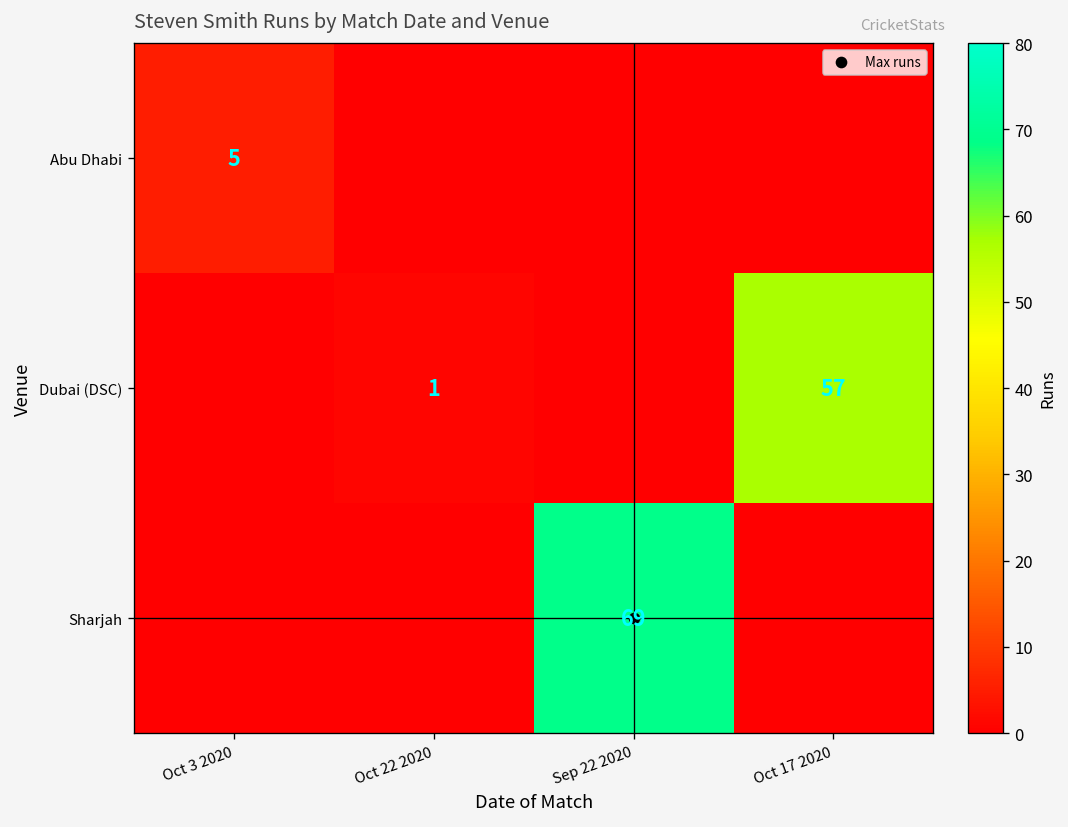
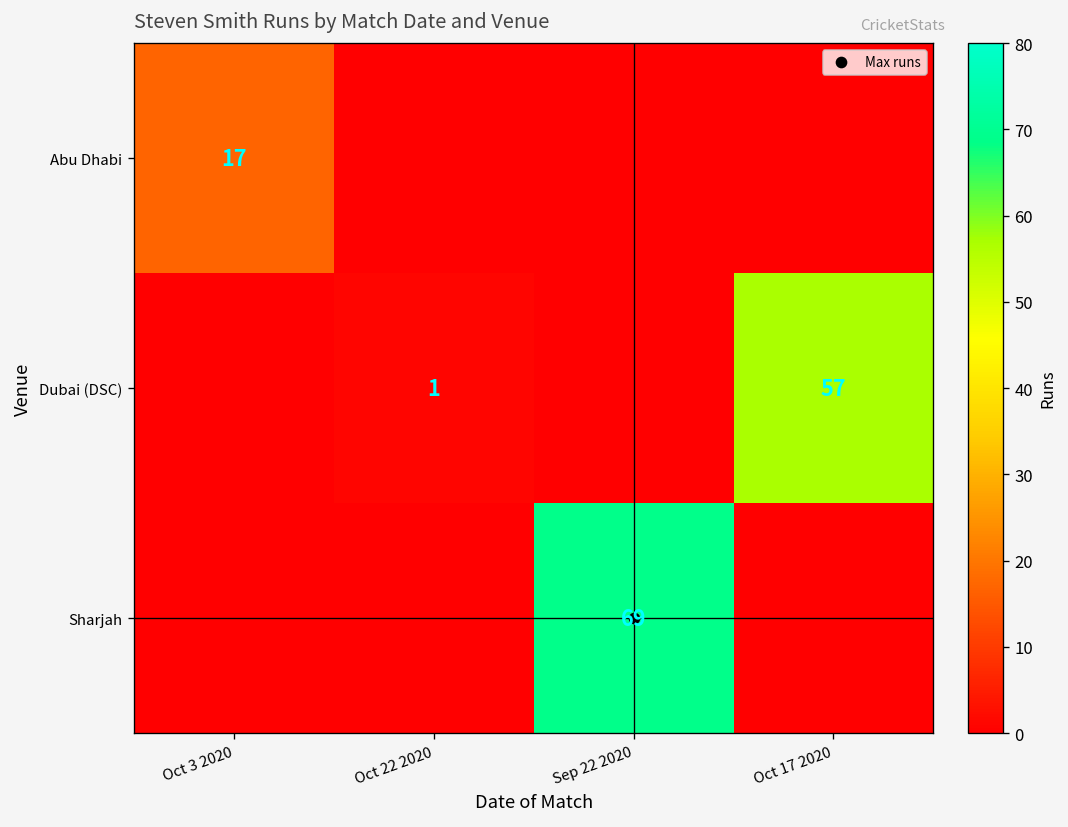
  {
    "Abu Dhabi": {
-     "Oct 3 2020": 5
+     "Oct 3 2020": 17
    },
    "Dubai (DSC)": {
      "Oct 22 2020": 1,
      "Oct 17 2020": 57
    }
  }
